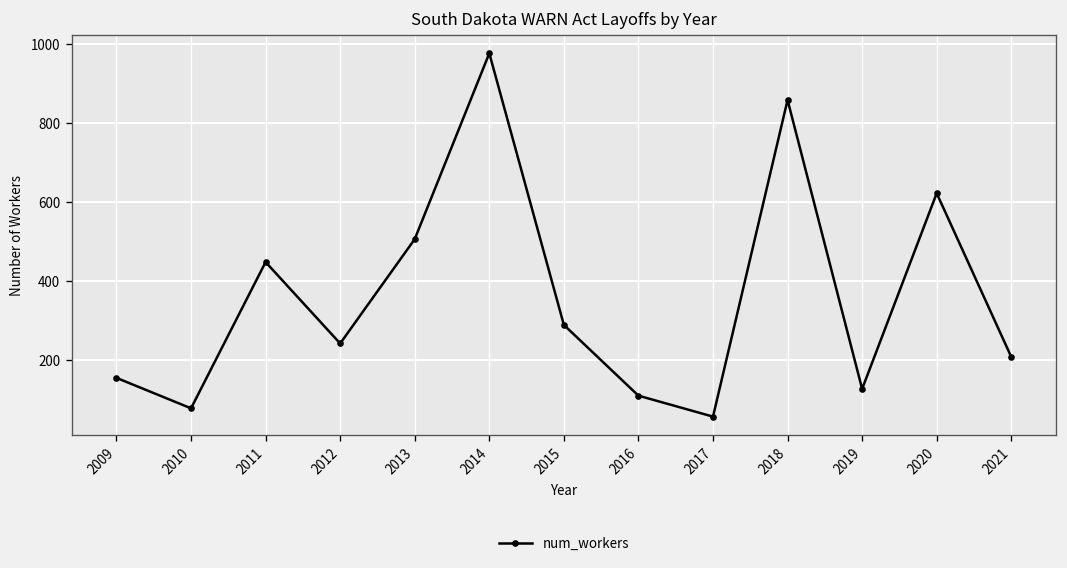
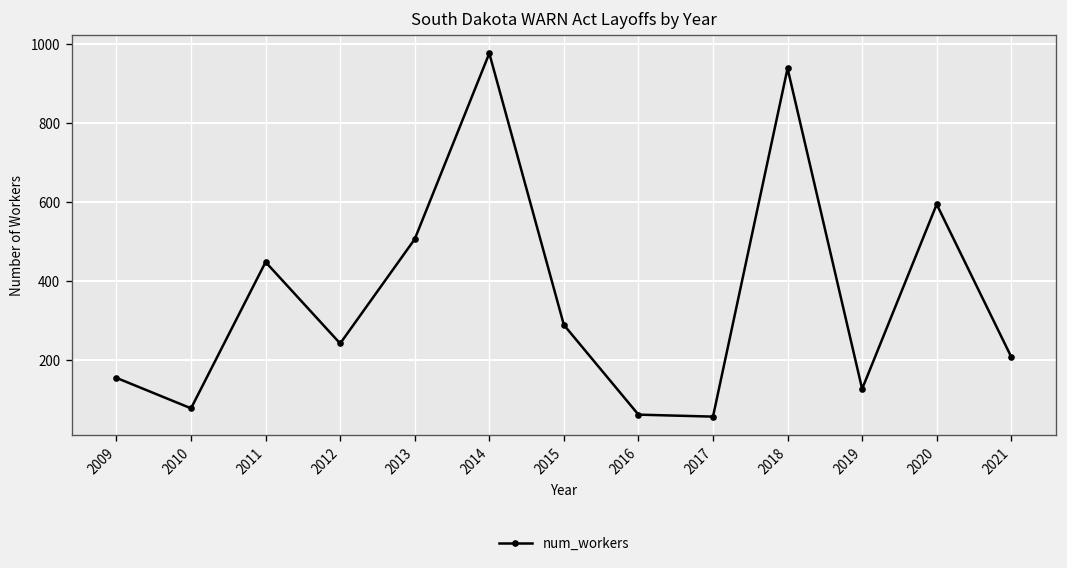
  {
    "2009": 160,
    "2010": 80,
    "2011": 450,
    "2012": 240,
    "2013": 510,
    "2014": 980,
    "2015": 290,
-   "2016": 110,
+   "2016": 60,
    "2017": 60,
-   "2018": 860,
+   "2018": 940,
    "2019": 130,
-   "2020": 620,
+   "2020": 600,
    "2021": 210
  }
